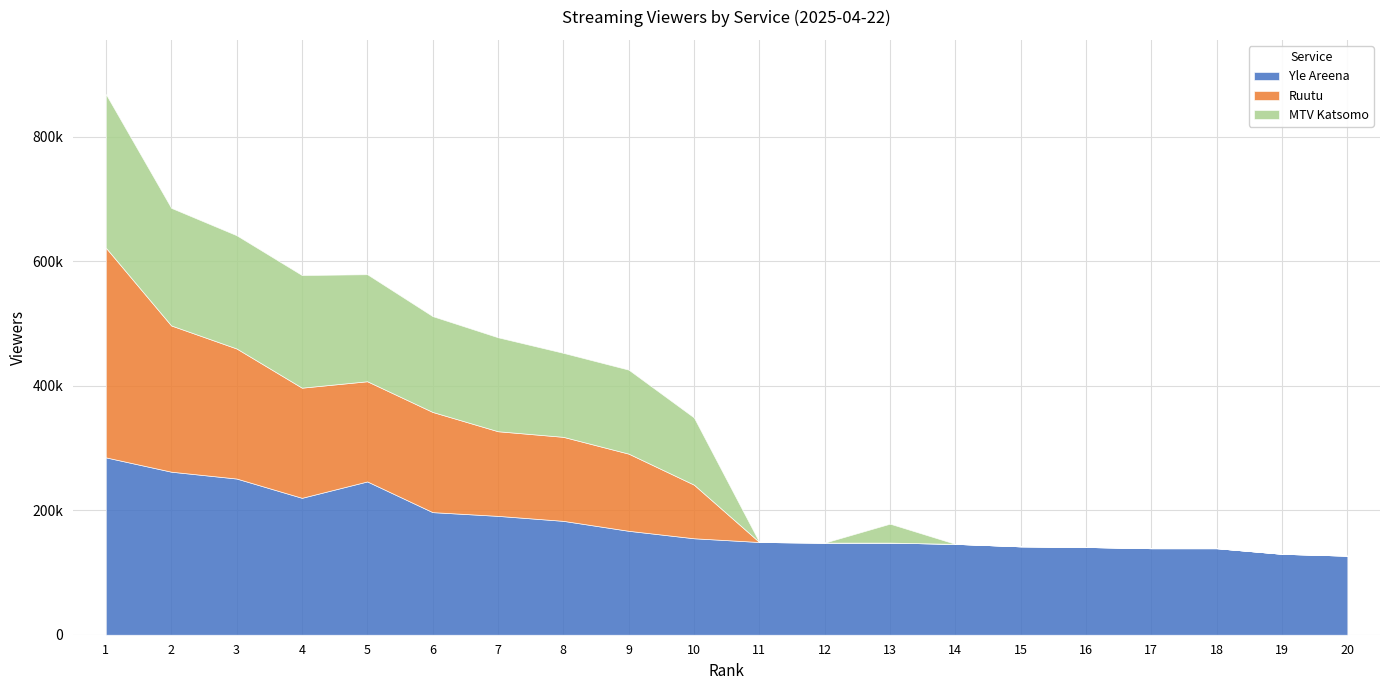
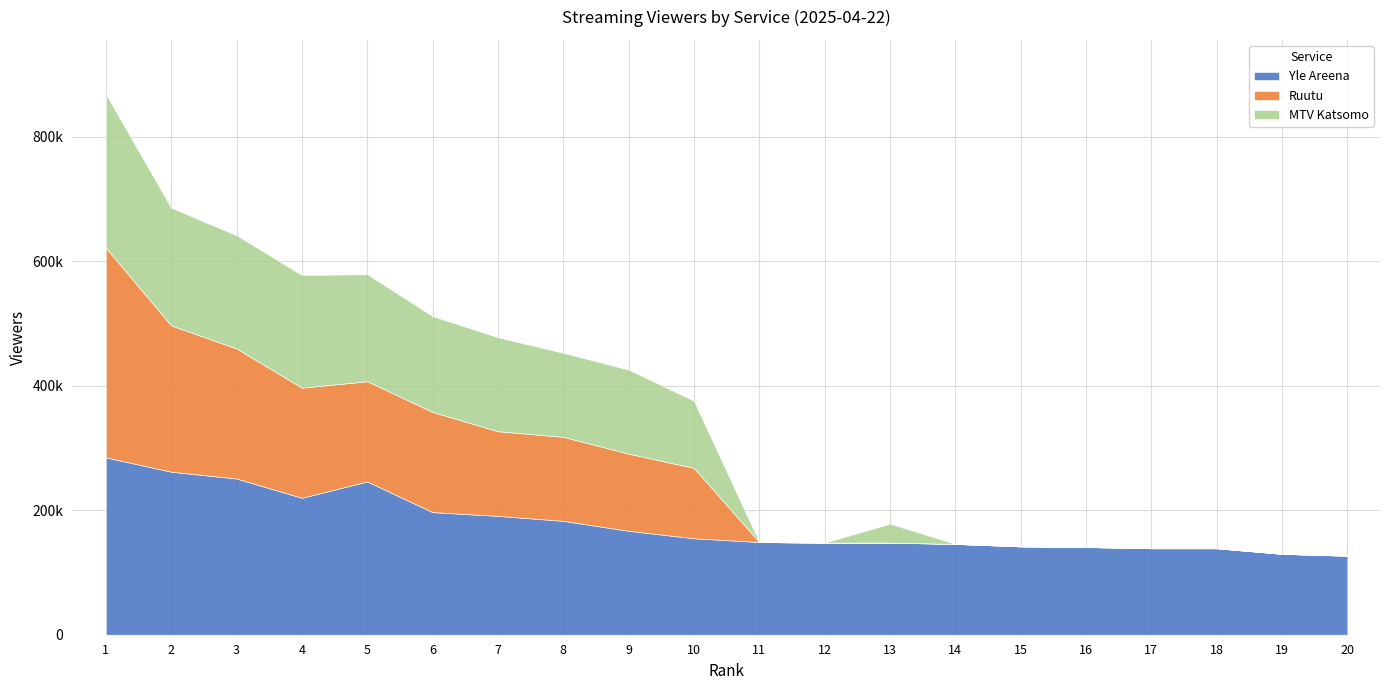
  {
    "Yle Areena": {
      "1": 290000,
      "2": 260000,
      "3": 250000,
      "4": 220000,
      "5": 250000,
      "6": 200000,
      "7": 190000,
      "8": 180000,
      "9": 170000,
      "10": 160000
    },
    "Ruutu": {
      "1": 340000,
      "2": 240000,
      "3": 210000,
      "4": 180000,
      "5": 160000,
      "6": 160000,
      "7": 140000,
      "8": 140000,
      "9": 120000,
-     "10": 90000
+     "10": 110000
    },
    "MTV Katsomo": {
      "1": 250000,
      "2": 190000,
      "3": 180000,
      "4": 180000,
      "5": 170000,
      "6": 150000,
      "7": 150000,
      "8": 140000,
      "9": 140000,
      "10": 110000,
      "13": 30000
    }
  }
